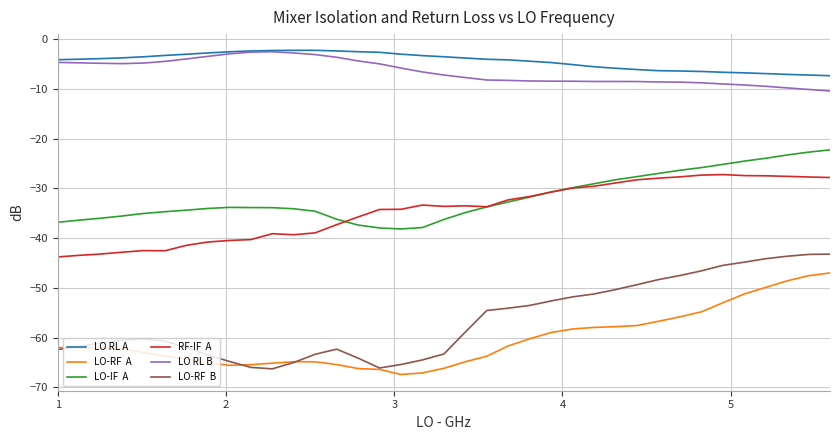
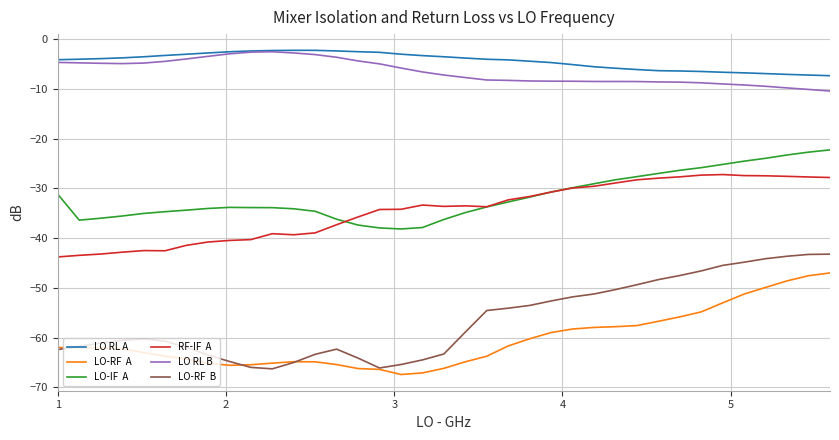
  {
    "LO RL A": {
      "1": -4
    },
    "LO-IF A": {
-     "1": -37
+     "1": -31
    },
    "RF-IF A": {
      "1": -44
    },
    "LO RL B": {
      "1": -5
    }
  }
